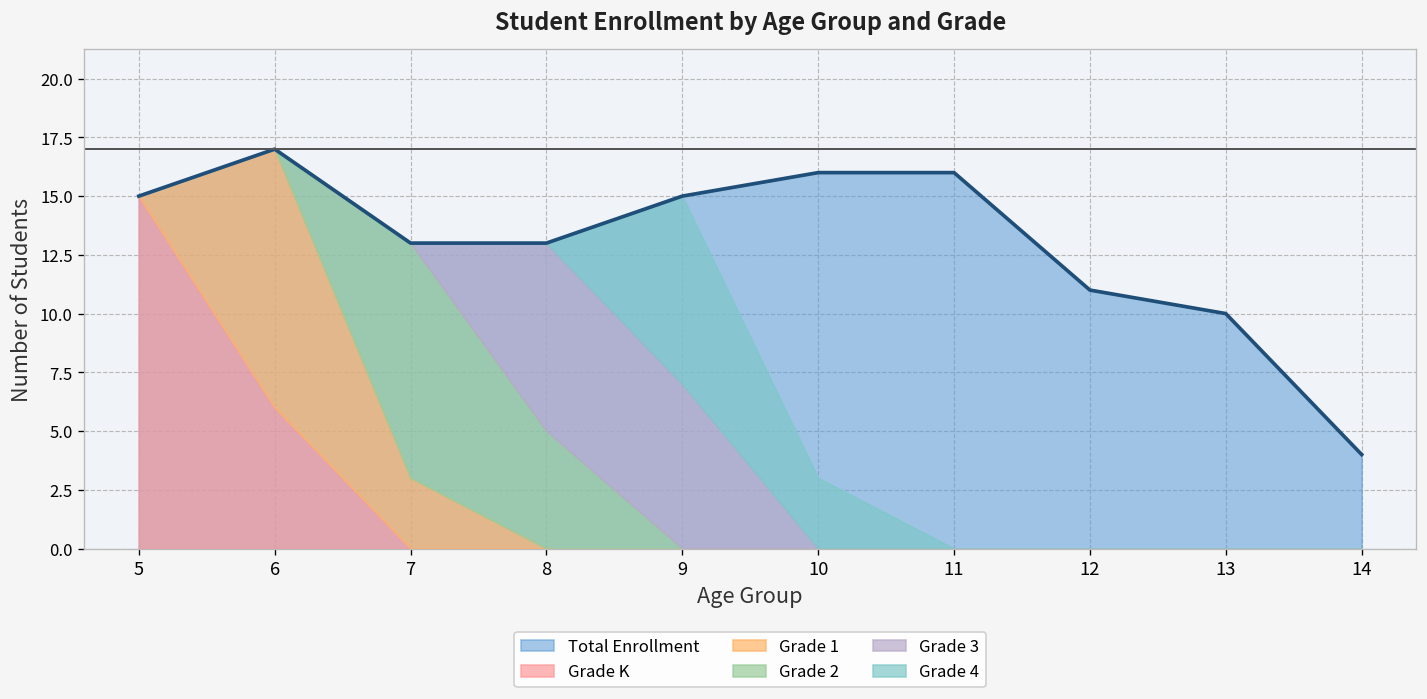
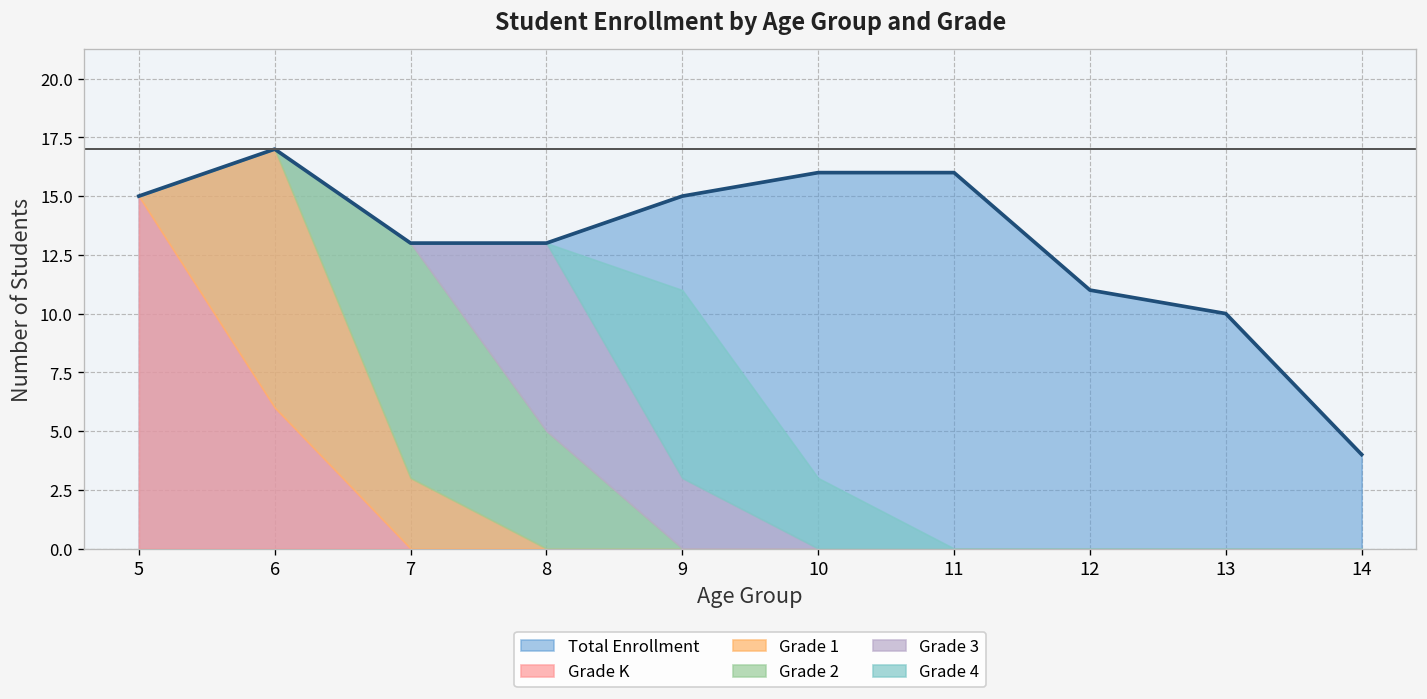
  {
    "Grade 3": {
-     "9": 7
+     "9": 3
    }
  }
